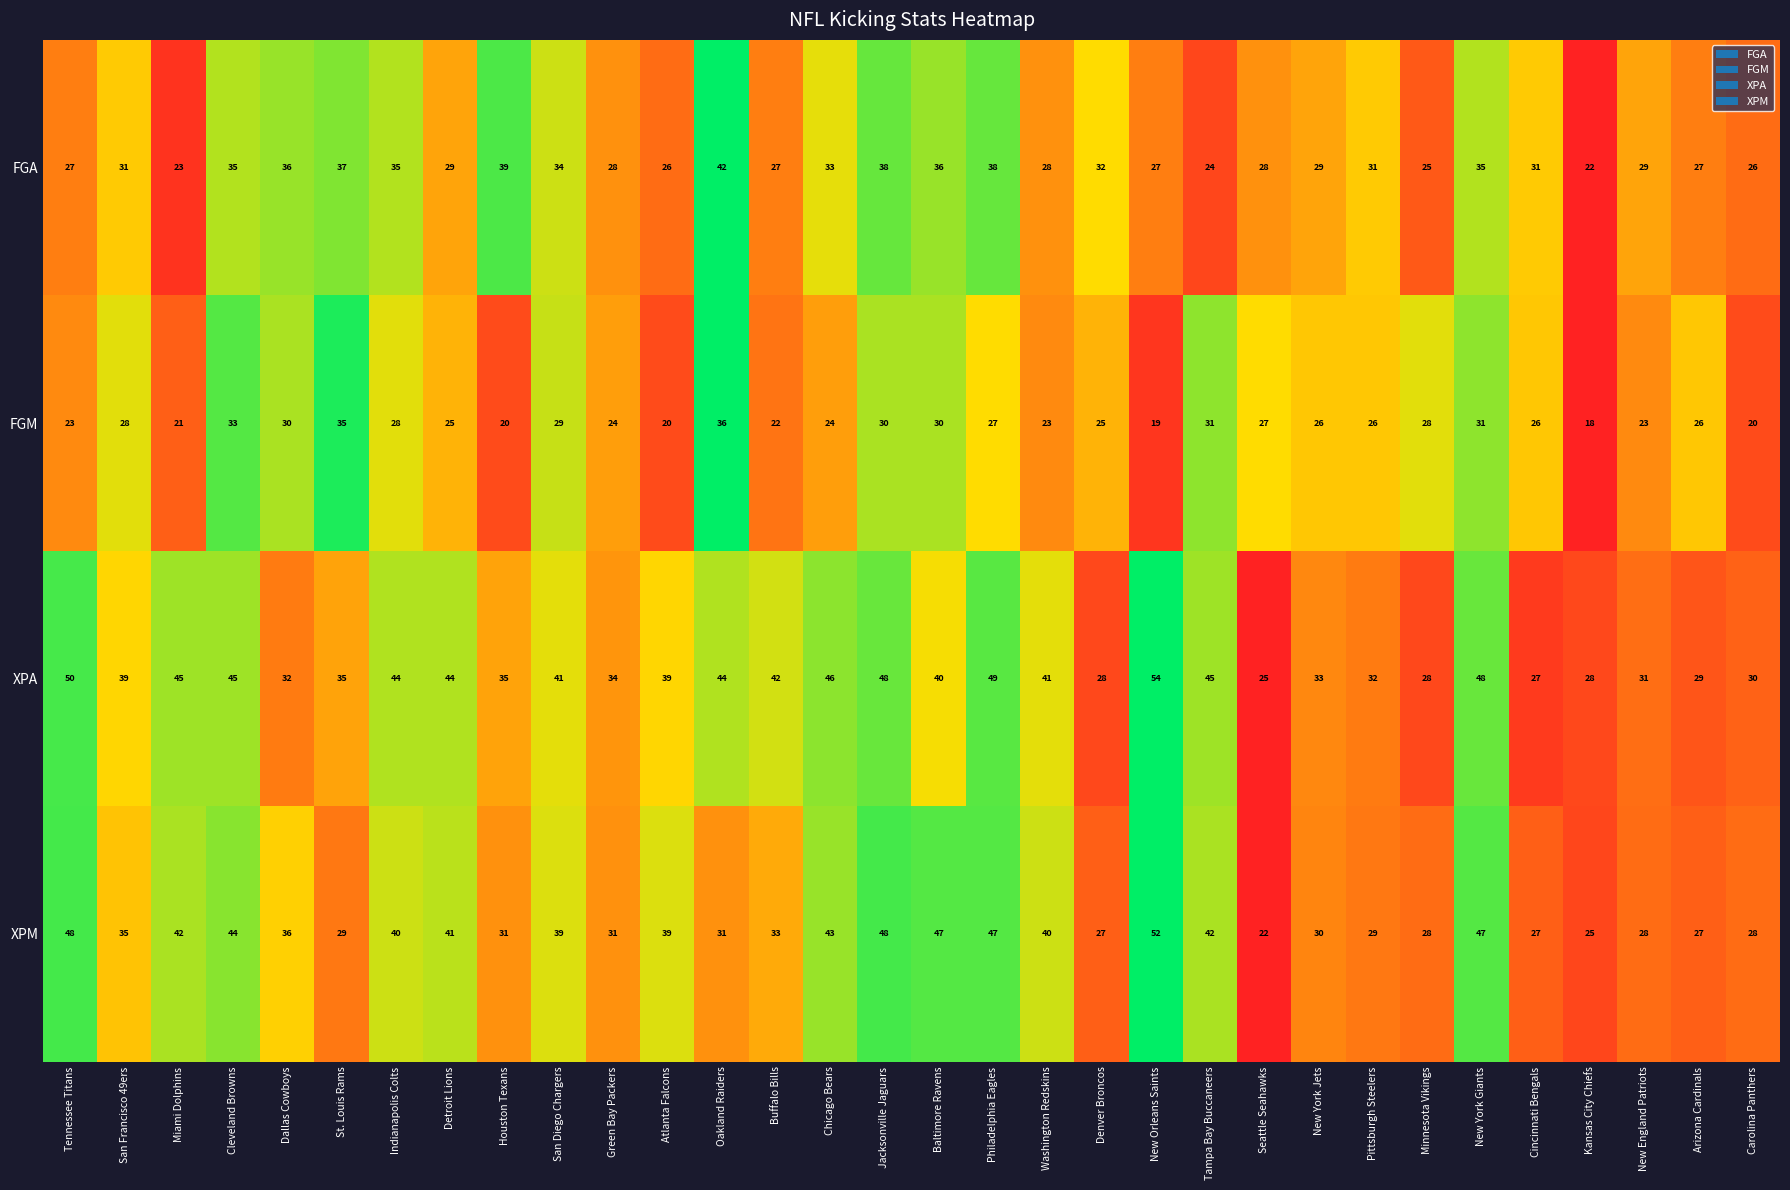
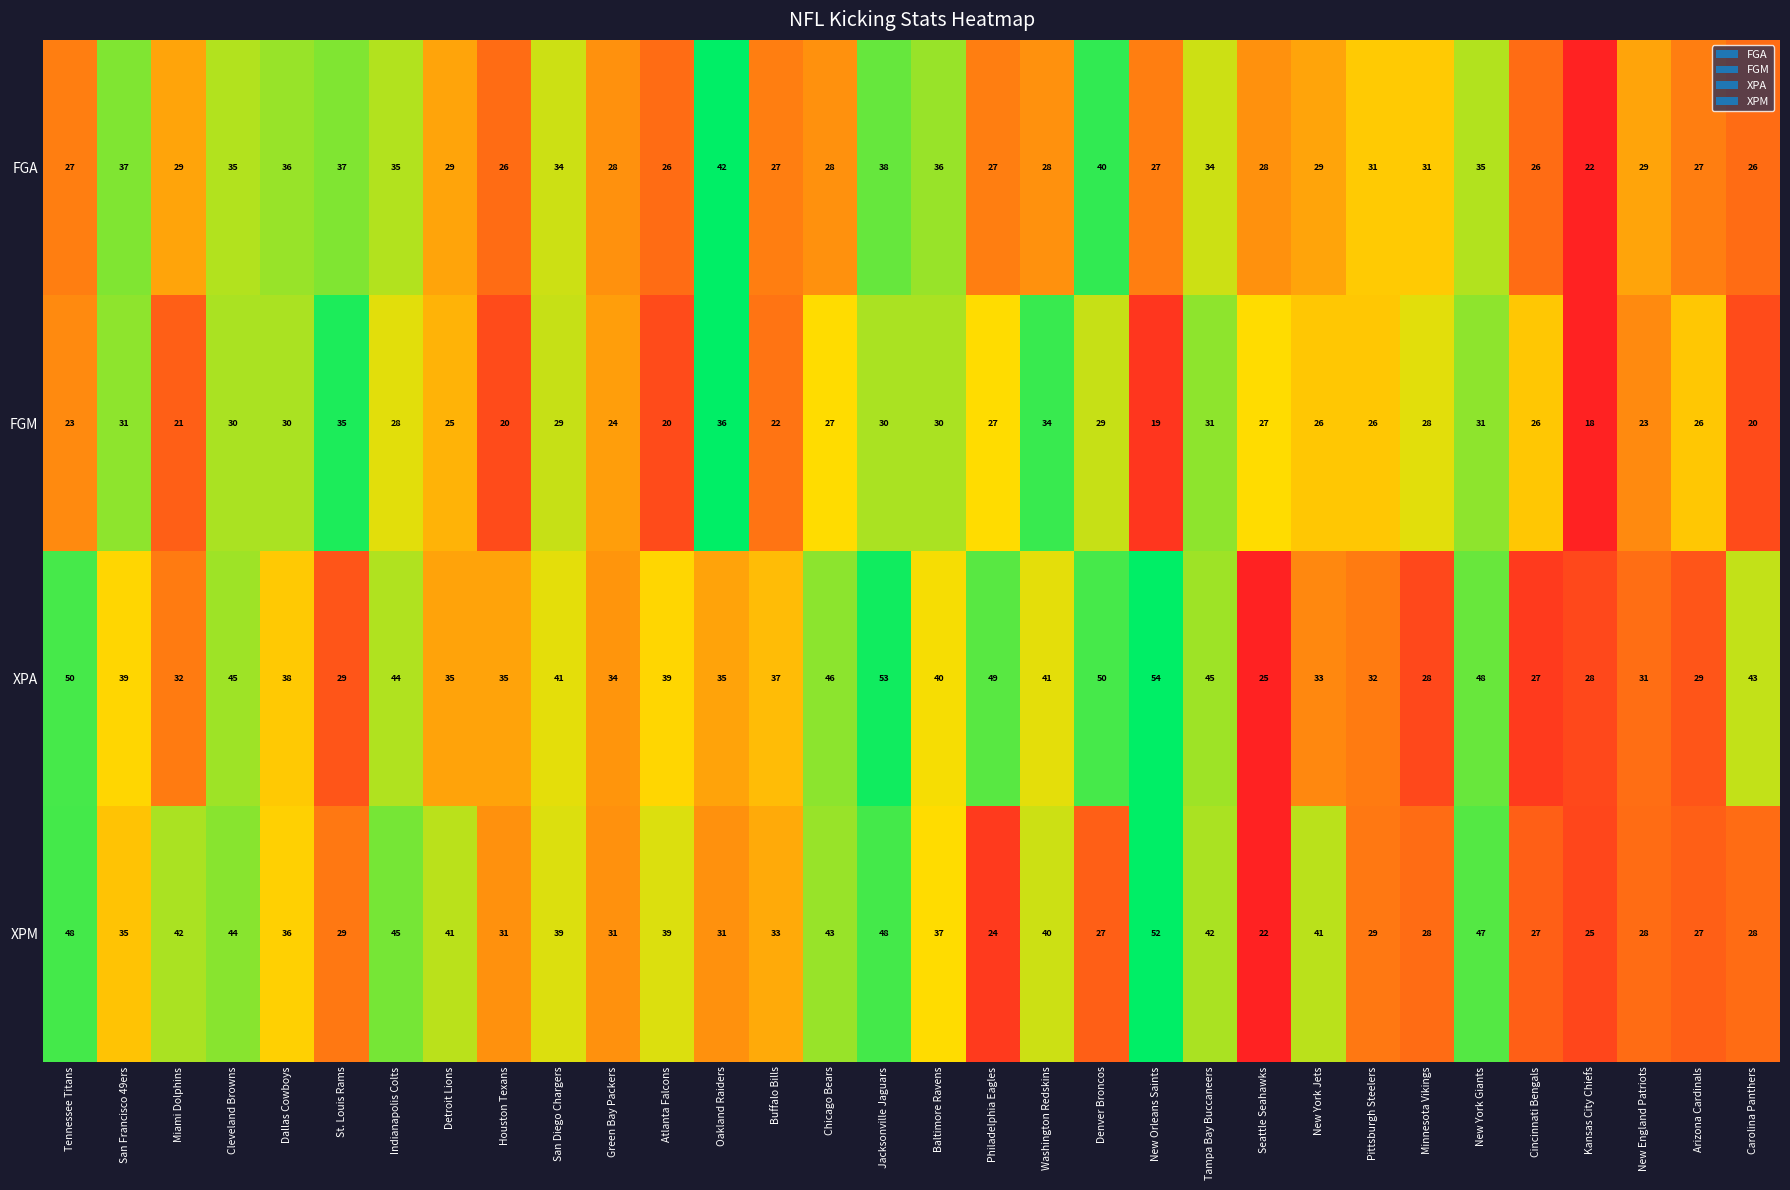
  {
    "FGA": {
      "Tennessee Titans": 27,
-     "San Francisco 49ers": 31,
-     "Miami Dolphins": 23,
+     "San Francisco 49ers": 37,
+     "Miami Dolphins": 29,
      "Cleveland Browns": 35,
      "Dallas Cowboys": 36,
      "St. Louis Rams": 37,
      "Indianapolis Colts": 35,
      "Detroit Lions": 29,
-     "Houston Texans": 39,
+     "Houston Texans": 26,
      "San Diego Chargers": 34,
      "Green Bay Packers": 28,
      "Atlanta Falcons": 26,
      "Oakland Raiders": 42,
      "Buffalo Bills": 27,
-     "Chicago Bears": 33,
+     "Chicago Bears": 28,
      "Jacksonville Jaguars": 38,
      "Baltimore Ravens": 36,
-     "Philadelphia Eagles": 38,
+     "Philadelphia Eagles": 27,
      "Washington Redskins": 28,
-     "Denver Broncos": 32,
+     "Denver Broncos": 40,
      "New Orleans Saints": 27,
-     "Tampa Bay Buccaneers": 24,
+     "Tampa Bay Buccaneers": 34,
      "Seattle Seahawks": 28,
      "New York Jets": 29,
      "Pittsburgh Steelers": 31,
-     "Minnesota Vikings": 25,
+     "Minnesota Vikings": 31,
      "New York Giants": 35,
-     "Cincinnati Bengals": 31,
+     "Cincinnati Bengals": 26,
      "Kansas City Chiefs": 22,
      "New England Patriots": 29,
      "Arizona Cardinals": 27,
      "Carolina Panthers": 26
    },
    "FGM": {
      "Tennessee Titans": 23,
-     "San Francisco 49ers": 28,
+     "San Francisco 49ers": 31,
      "Miami Dolphins": 21,
-     "Cleveland Browns": 33,
+     "Cleveland Browns": 30,
      "Dallas Cowboys": 30,
      "St. Louis Rams": 35,
      "Indianapolis Colts": 28,
      "Detroit Lions": 25,
      "Houston Texans": 20,
      "San Diego Chargers": 29,
      "Green Bay Packers": 24,
      "Atlanta Falcons": 20,
      "Oakland Raiders": 36,
      "Buffalo Bills": 22,
-     "Chicago Bears": 24,
+     "Chicago Bears": 27,
      "Jacksonville Jaguars": 30,
      "Baltimore Ravens": 30,
      "Philadelphia Eagles": 27,
-     "Washington Redskins": 23,
-     "Denver Broncos": 25,
+     "Washington Redskins": 34,
+     "Denver Broncos": 29,
      "New Orleans Saints": 19,
      "Tampa Bay Buccaneers": 31,
      "Seattle Seahawks": 27,
      "New York Jets": 26,
      "Pittsburgh Steelers": 26,
      "Minnesota Vikings": 28,
      "New York Giants": 31,
      "Cincinnati Bengals": 26,
      "Kansas City Chiefs": 18,
      "New England Patriots": 23,
      "Arizona Cardinals": 26,
      "Carolina Panthers": 20
    },
    "XPA": {
      "Tennessee Titans": 50,
      "San Francisco 49ers": 39,
-     "Miami Dolphins": 45,
+     "Miami Dolphins": 32,
      "Cleveland Browns": 45,
-     "Dallas Cowboys": 32,
-     "St. Louis Rams": 35,
+     "Dallas Cowboys": 38,
+     "St. Louis Rams": 29,
      "Indianapolis Colts": 44,
-     "Detroit Lions": 44,
+     "Detroit Lions": 35,
      "Houston Texans": 35,
      "San Diego Chargers": 41,
      "Green Bay Packers": 34,
      "Atlanta Falcons": 39,
-     "Oakland Raiders": 44,
-     "Buffalo Bills": 42,
+     "Oakland Raiders": 35,
+     "Buffalo Bills": 37,
      "Chicago Bears": 46,
-     "Jacksonville Jaguars": 48,
+     "Jacksonville Jaguars": 53,
      "Baltimore Ravens": 40,
      "Philadelphia Eagles": 49,
      "Washington Redskins": 41,
-     "Denver Broncos": 28,
+     "Denver Broncos": 50,
      "New Orleans Saints": 54,
      "Tampa Bay Buccaneers": 45,
      "Seattle Seahawks": 25,
      "New York Jets": 33,
      "Pittsburgh Steelers": 32,
      "Minnesota Vikings": 28,
      "New York Giants": 48,
      "Cincinnati Bengals": 27,
      "Kansas City Chiefs": 28,
      "New England Patriots": 31,
      "Arizona Cardinals": 29,
-     "Carolina Panthers": 30
+     "Carolina Panthers": 43
    },
    "XPM": {
      "Tennessee Titans": 48,
      "San Francisco 49ers": 35,
      "Miami Dolphins": 42,
      "Cleveland Browns": 44,
      "Dallas Cowboys": 36,
      "St. Louis Rams": 29,
-     "Indianapolis Colts": 40,
+     "Indianapolis Colts": 45,
      "Detroit Lions": 41,
      "Houston Texans": 31,
      "San Diego Chargers": 39,
      "Green Bay Packers": 31,
      "Atlanta Falcons": 39,
      "Oakland Raiders": 31,
      "Buffalo Bills": 33,
      "Chicago Bears": 43,
      "Jacksonville Jaguars": 48,
-     "Baltimore Ravens": 47,
-     "Philadelphia Eagles": 47,
+     "Baltimore Ravens": 37,
+     "Philadelphia Eagles": 24,
      "Washington Redskins": 40,
      "Denver Broncos": 27,
      "New Orleans Saints": 52,
      "Tampa Bay Buccaneers": 42,
      "Seattle Seahawks": 22,
-     "New York Jets": 30,
+     "New York Jets": 41,
      "Pittsburgh Steelers": 29,
      "Minnesota Vikings": 28,
      "New York Giants": 47,
      "Cincinnati Bengals": 27,
      "Kansas City Chiefs": 25,
      "New England Patriots": 28,
      "Arizona Cardinals": 27,
      "Carolina Panthers": 28
    }
  }
